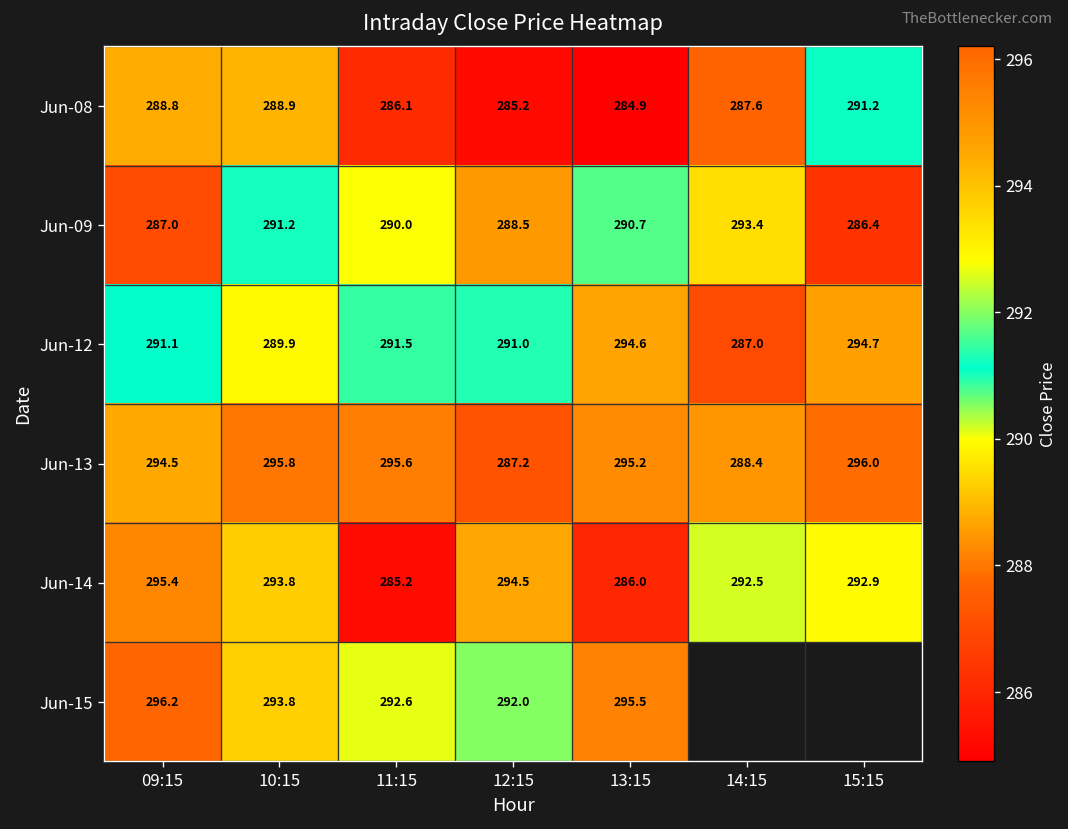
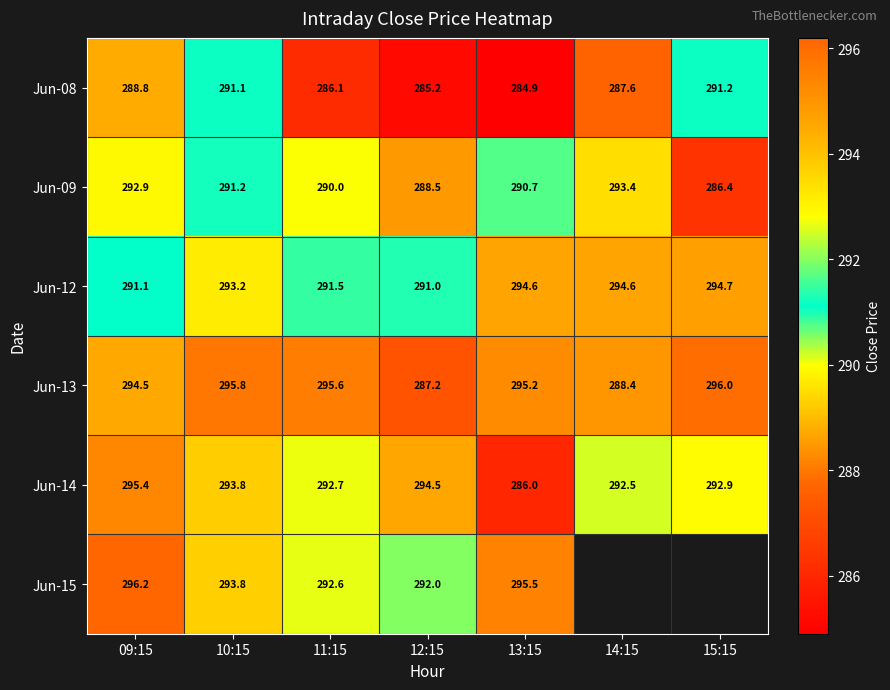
  {
    "Jun-08": {
      "09:15": 288.8,
-     "10:15": 288.9,
+     "10:15": 291.1,
      "11:15": 286.1,
      "12:15": 285.2,
      "13:15": 284.9,
      "14:15": 287.6,
      "15:15": 291.2
    },
    "Jun-09": {
-     "09:15": 287.0,
+     "09:15": 292.9,
      "10:15": 291.2,
      "11:15": 290.0,
      "12:15": 288.5,
      "13:15": 290.7,
      "14:15": 293.4,
      "15:15": 286.4
    },
    "Jun-12": {
      "09:15": 291.1,
-     "10:15": 289.9,
+     "10:15": 293.2,
      "11:15": 291.5,
      "12:15": 291.0,
      "13:15": 294.6,
-     "14:15": 287.0,
+     "14:15": 294.6,
      "15:15": 294.7
    },
    "Jun-13": {
      "09:15": 294.5,
      "10:15": 295.8,
      "11:15": 295.6,
      "12:15": 287.2,
      "13:15": 295.2,
      "14:15": 288.4,
      "15:15": 296.0
    },
    "Jun-14": {
      "09:15": 295.4,
      "10:15": 293.8,
-     "11:15": 285.2,
+     "11:15": 292.7,
      "12:15": 294.5,
      "13:15": 286.0,
      "14:15": 292.5,
      "15:15": 292.9
    },
    "Jun-15": {
      "09:15": 296.2,
      "10:15": 293.8,
      "11:15": 292.6,
      "12:15": 292.0,
      "13:15": 295.5
    }
  }
